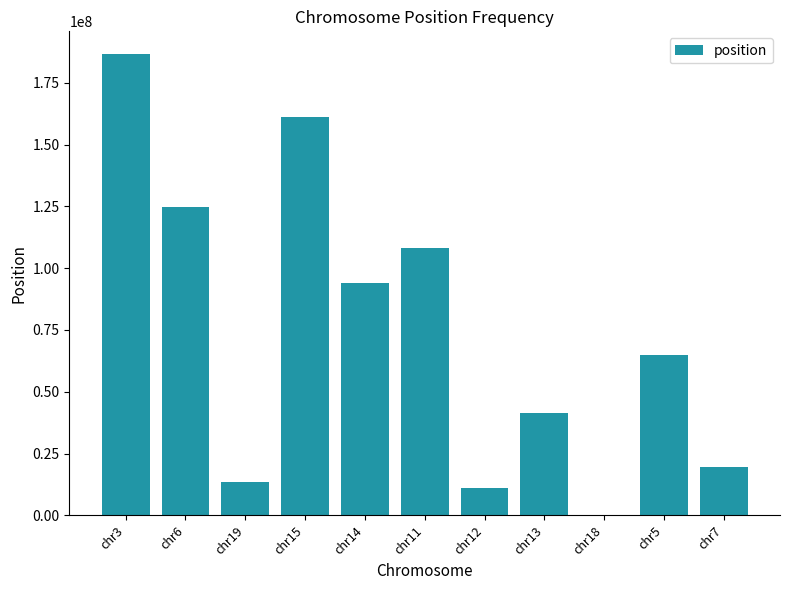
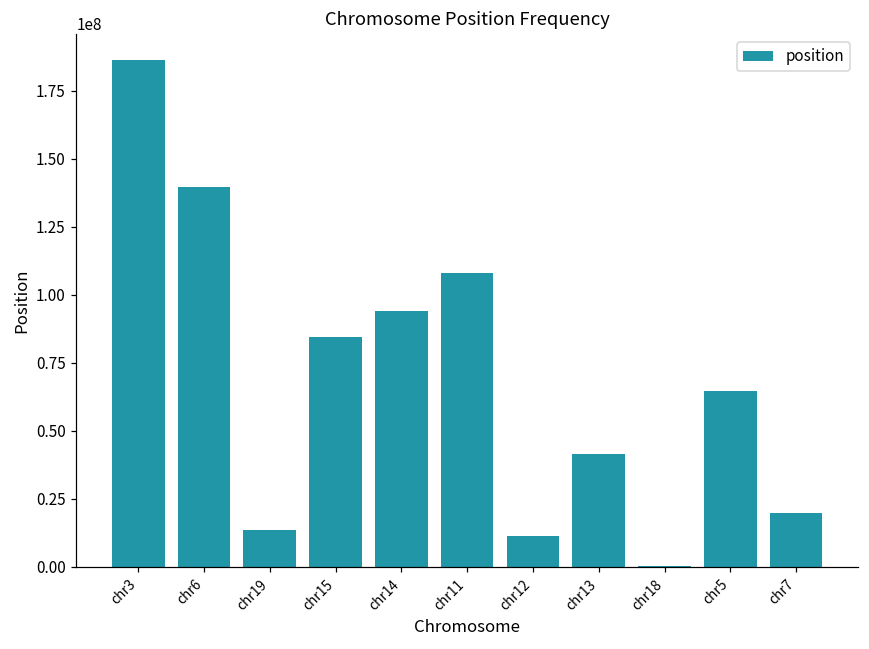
  {
    "chr3": 186000000,
-   "chr6": 125000000,
+   "chr6": 140000000,
    "chr19": 14000000,
-   "chr15": 161000000,
+   "chr15": 85000000,
    "chr14": 94000000,
    "chr11": 108000000,
    "chr12": 11000000,
    "chr13": 42000000,
    "chr5": 65000000,
    "chr7": 20000000
  }
